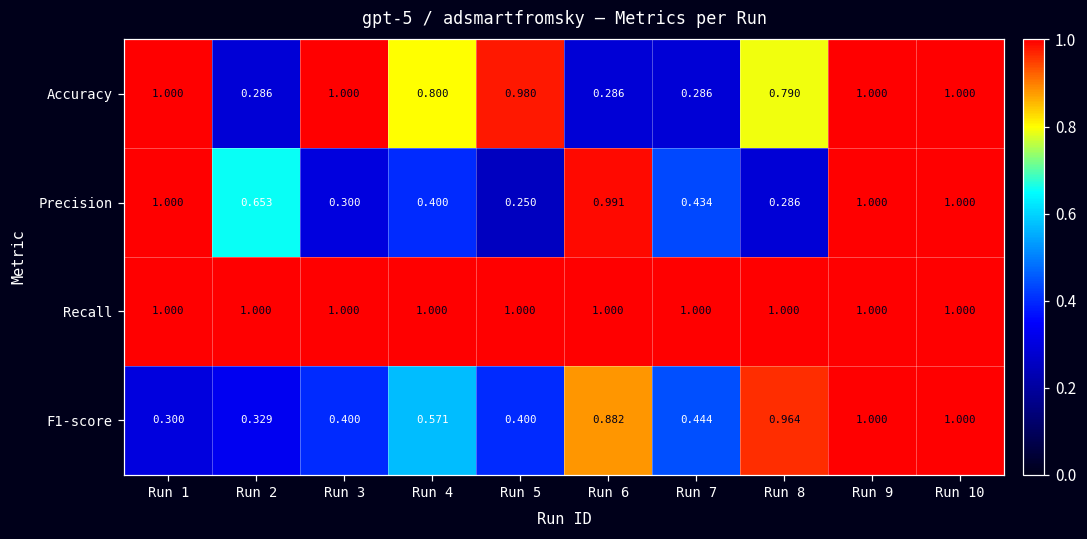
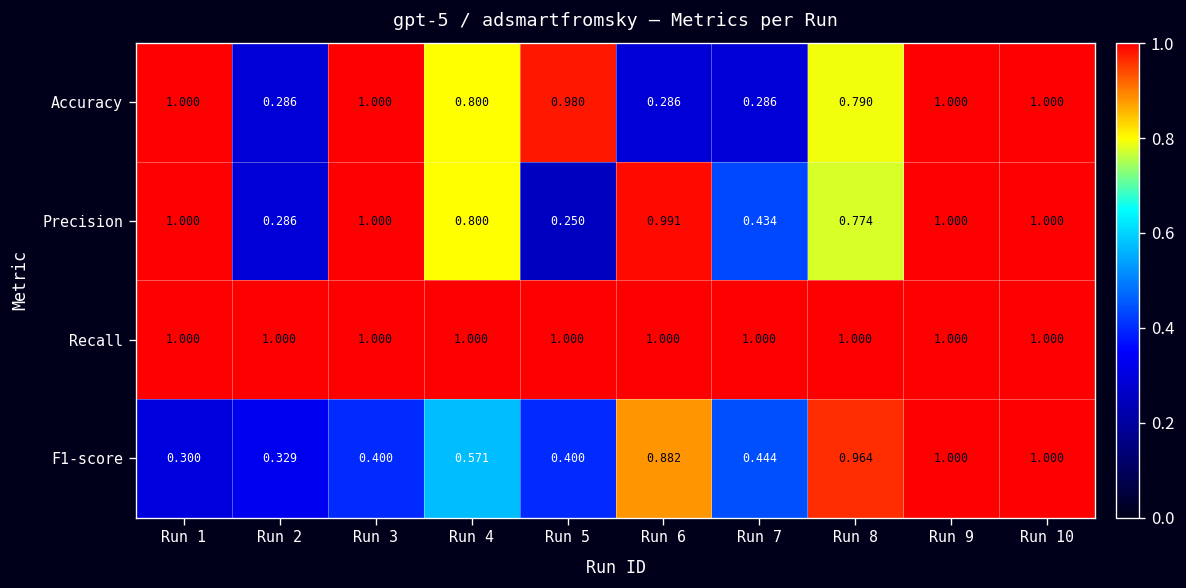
  {
    "Accuracy": {
      "Run 1": 1.000,
      "Run 2": 0.286,
      "Run 3": 1.000,
      "Run 4": 0.800,
      "Run 5": 0.980,
      "Run 6": 0.286,
      "Run 7": 0.286,
      "Run 8": 0.790,
      "Run 9": 1.000,
      "Run 10": 1.000
    },
    "Precision": {
      "Run 1": 1.000,
-     "Run 2": 0.653,
-     "Run 3": 0.300,
-     "Run 4": 0.400,
+     "Run 2": 0.286,
+     "Run 3": 1.000,
+     "Run 4": 0.800,
      "Run 5": 0.250,
      "Run 6": 0.991,
      "Run 7": 0.434,
-     "Run 8": 0.286,
+     "Run 8": 0.774,
      "Run 9": 1.000,
      "Run 10": 1.000
    },
    "Recall": {
      "Run 1": 1.000,
      "Run 2": 1.000,
      "Run 3": 1.000,
      "Run 4": 1.000,
      "Run 5": 1.000,
      "Run 6": 1.000,
      "Run 7": 1.000,
      "Run 8": 1.000,
      "Run 9": 1.000,
      "Run 10": 1.000
    },
    "F1-score": {
      "Run 1": 0.300,
      "Run 2": 0.329,
      "Run 3": 0.400,
      "Run 4": 0.571,
      "Run 5": 0.400,
      "Run 6": 0.882,
      "Run 7": 0.444,
      "Run 8": 0.964,
      "Run 9": 1.000,
      "Run 10": 1.000
    }
  }
